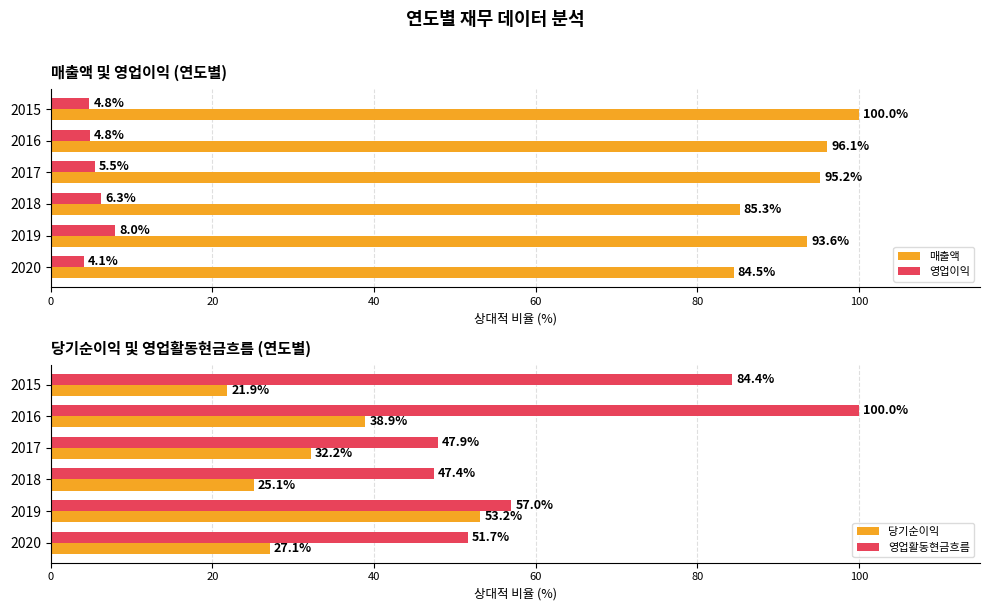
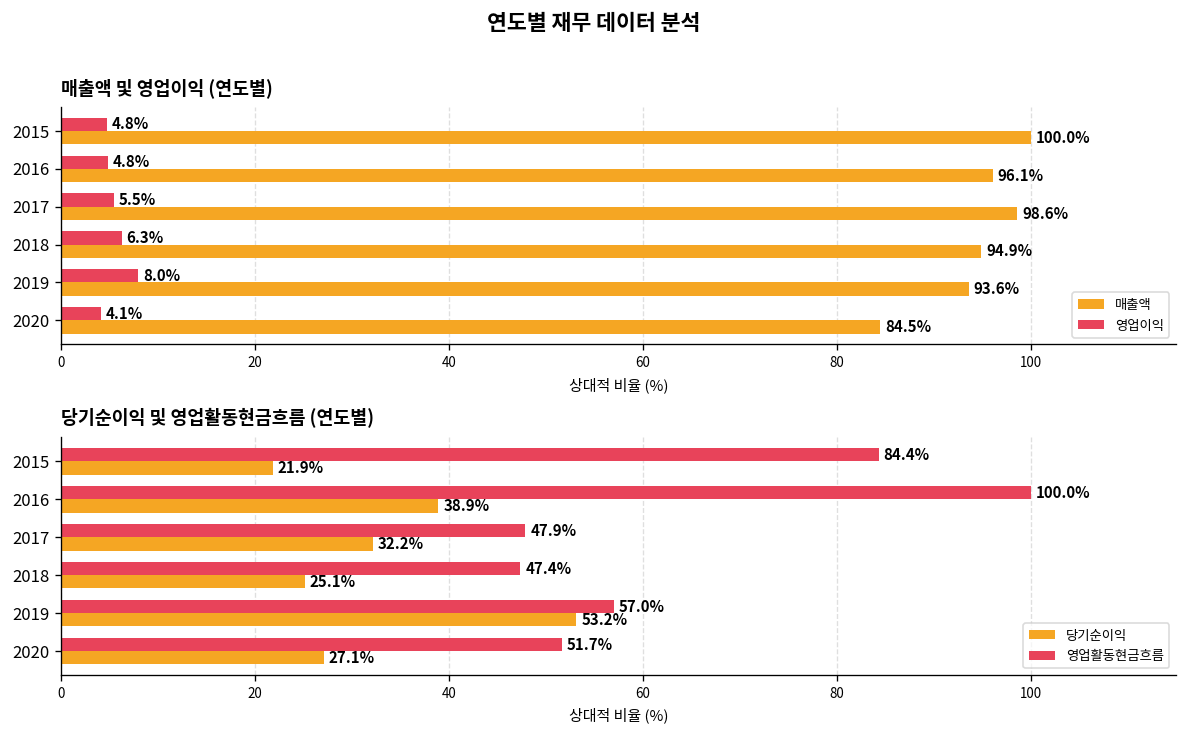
  {
    "매출액 및 영업이익 (연도별)": {
      "매출액": {
        "2015": "100.0%",
        "2016": "96.1%",
-       "2017": "95.2%",
-       "2018": "85.3%",
+       "2017": "98.6%",
+       "2018": "94.9%",
        "2019": "93.6%",
        "2020": "84.5%"
      },
      "영업이익": {
        "2015": "4.8%",
        "2016": "4.8%",
        "2017": "5.5%",
        "2018": "6.3%",
        "2019": "8.0%",
        "2020": "4.1%"
      }
    },
    "당기순이익 및 영업활동현금흐름 (연도별)": {
      "당기순이익": {
        "2015": "21.9%",
        "2016": "38.9%",
        "2017": "32.2%",
        "2018": "25.1%",
        "2019": "53.2%",
        "2020": "27.1%"
      },
      "영업활동현금흐름": {
        "2015": "84.4%",
        "2016": "100.0%",
        "2017": "47.9%",
        "2018": "47.4%",
        "2019": "57.0%",
        "2020": "51.7%"
      }
    }
  }
